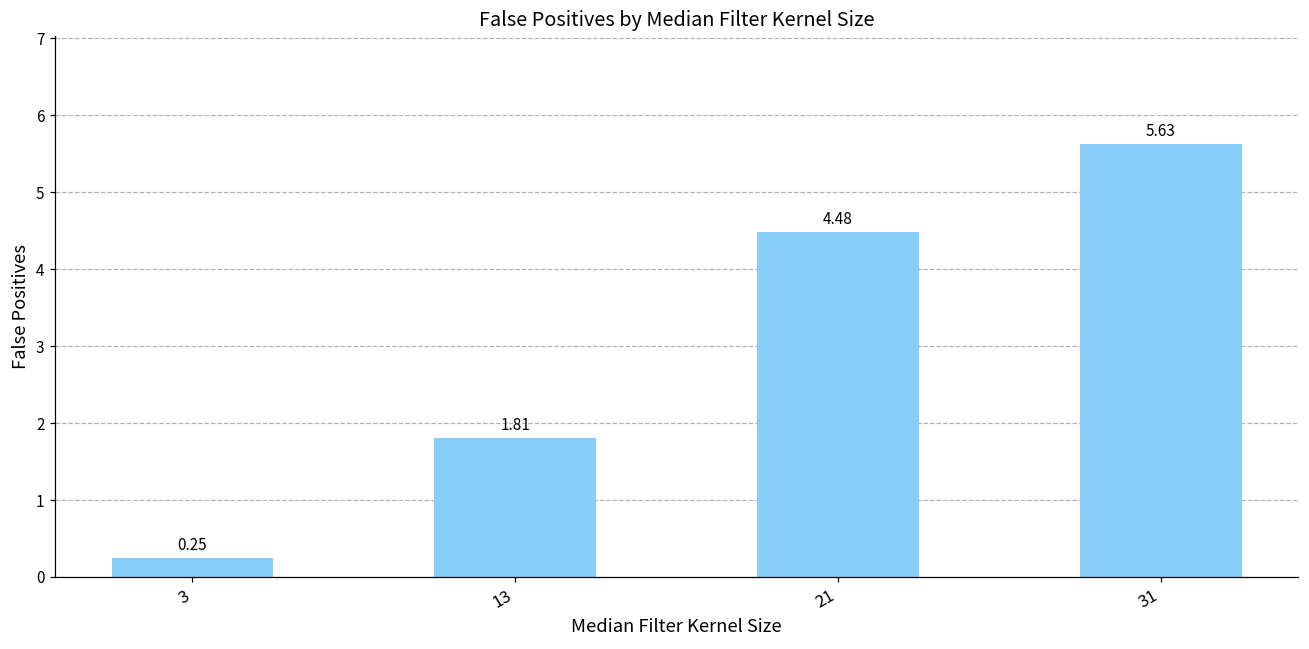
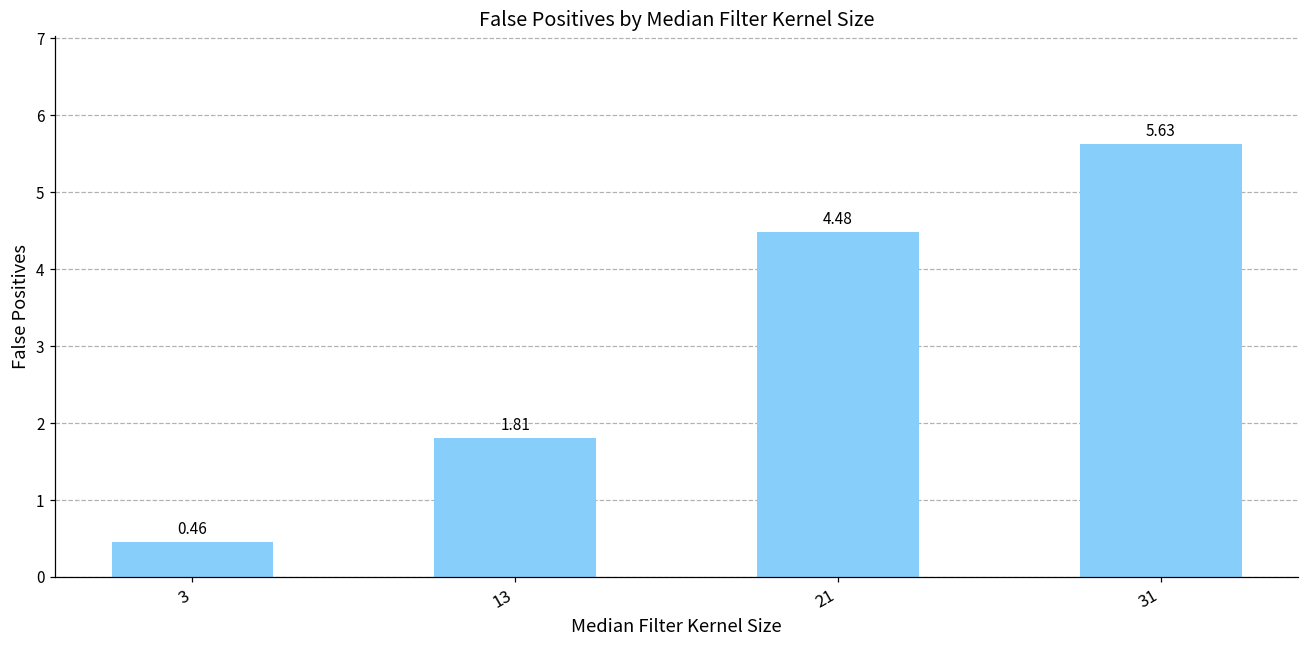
  {
-   "3": 0.25,
+   "3": 0.46,
    "13": 1.81,
    "21": 4.48,
    "31": 5.63
  }
